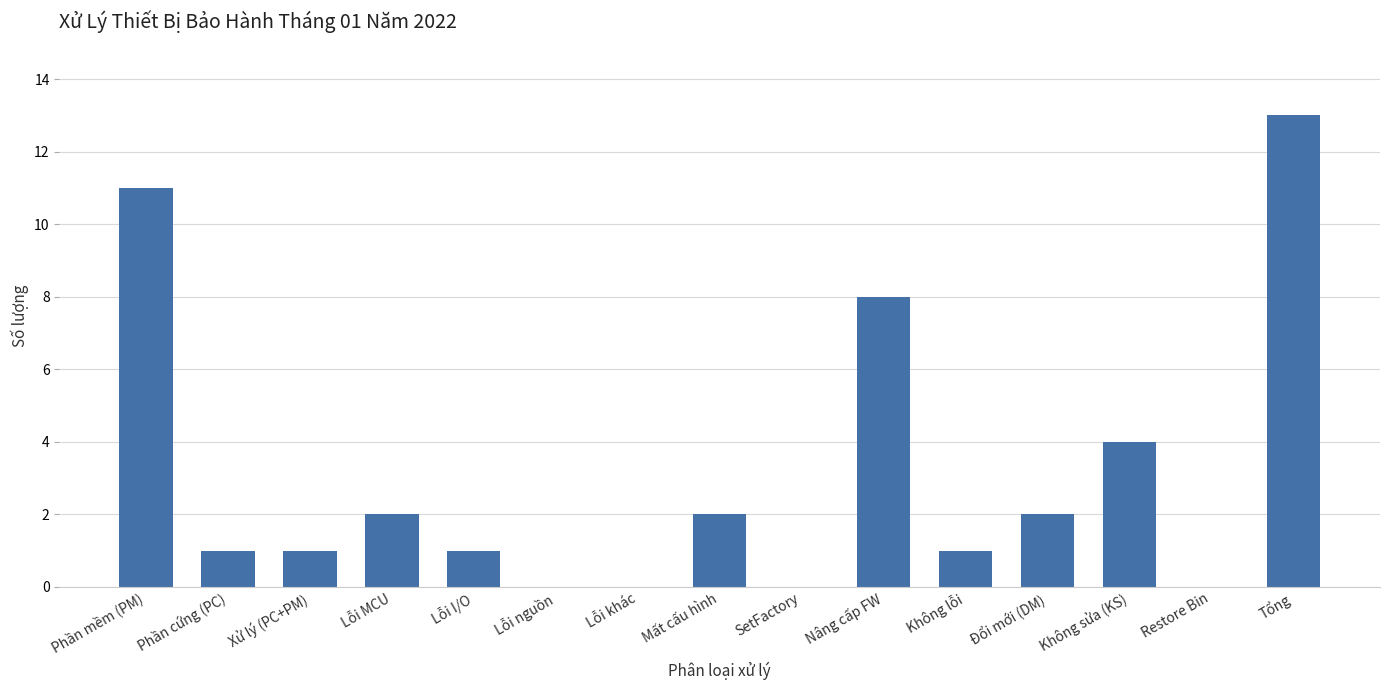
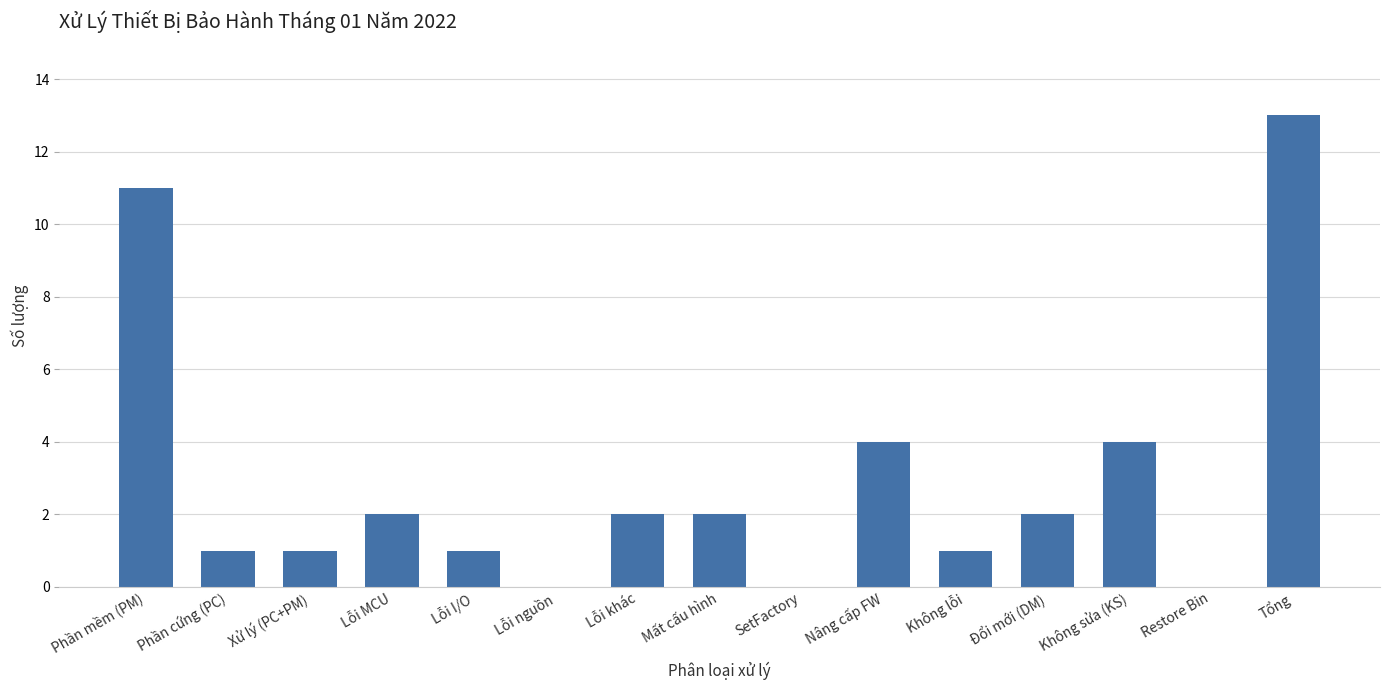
  {
    "Phần mềm (PM)": 11,
    "Phần cứng (PC)": 1,
    "Xử lý (PC+PM)": 1,
    "Lỗi MCU": 2,
    "Lỗi I/O": 1,
    "Lỗi nguồn": 0,
-   "Lỗi khác": 0,
+   "Lỗi khác": 2,
    "Mất cấu hình": 2,
    "SetFactory": 0,
-   "Nâng cấp FW": 8,
+   "Nâng cấp FW": 4,
    "Không lỗi": 1,
    "Đổi mới (DM)": 2,
    "Không sửa (KS)": 4,
    "Restore Bin": 0,
    "Tổng": 13
  }
